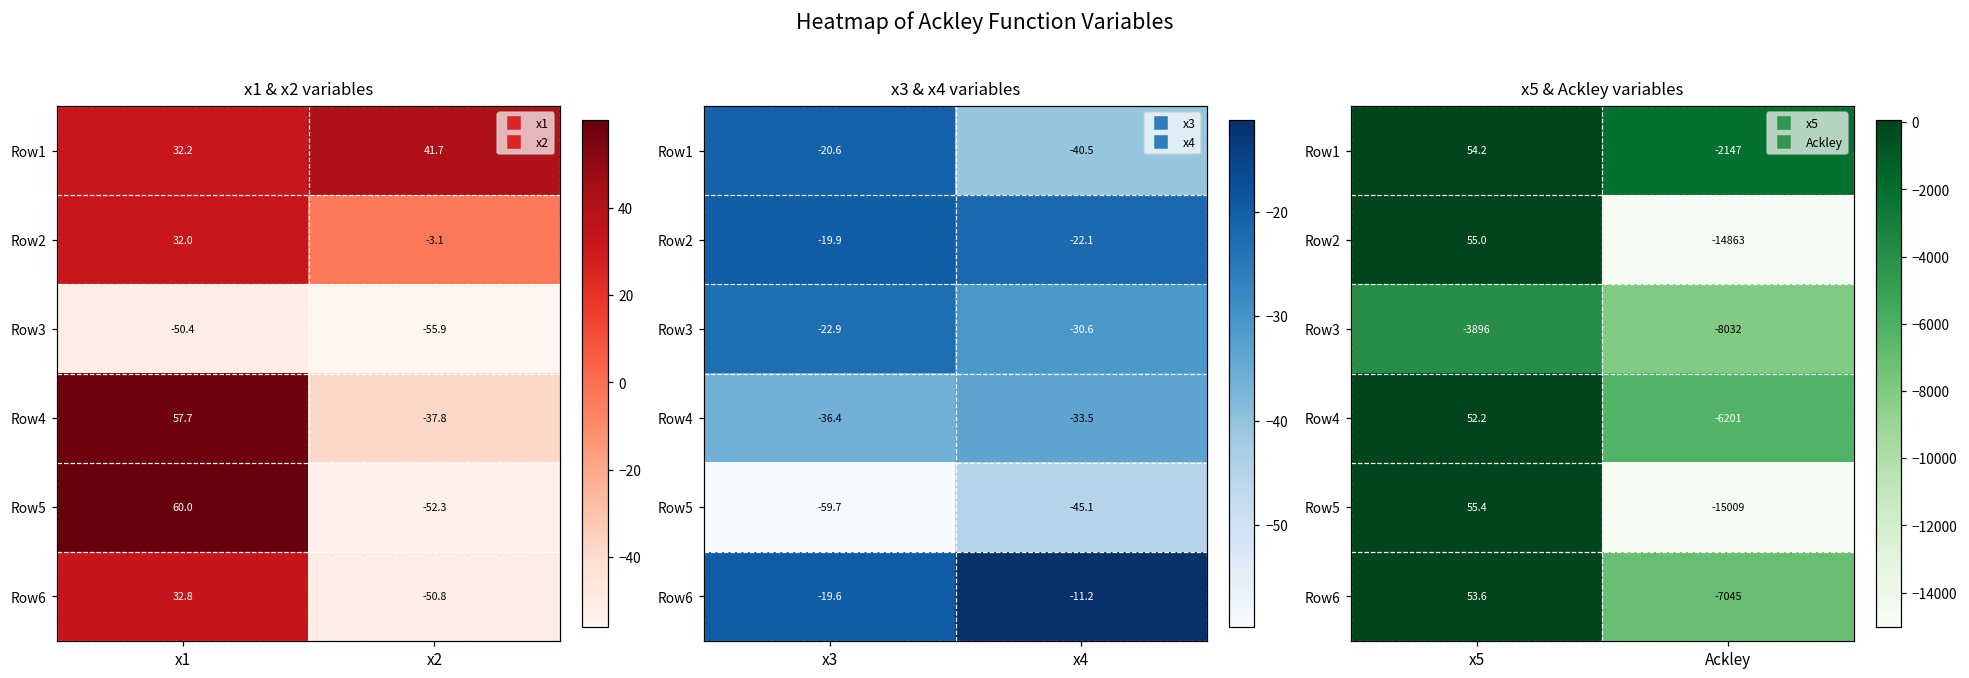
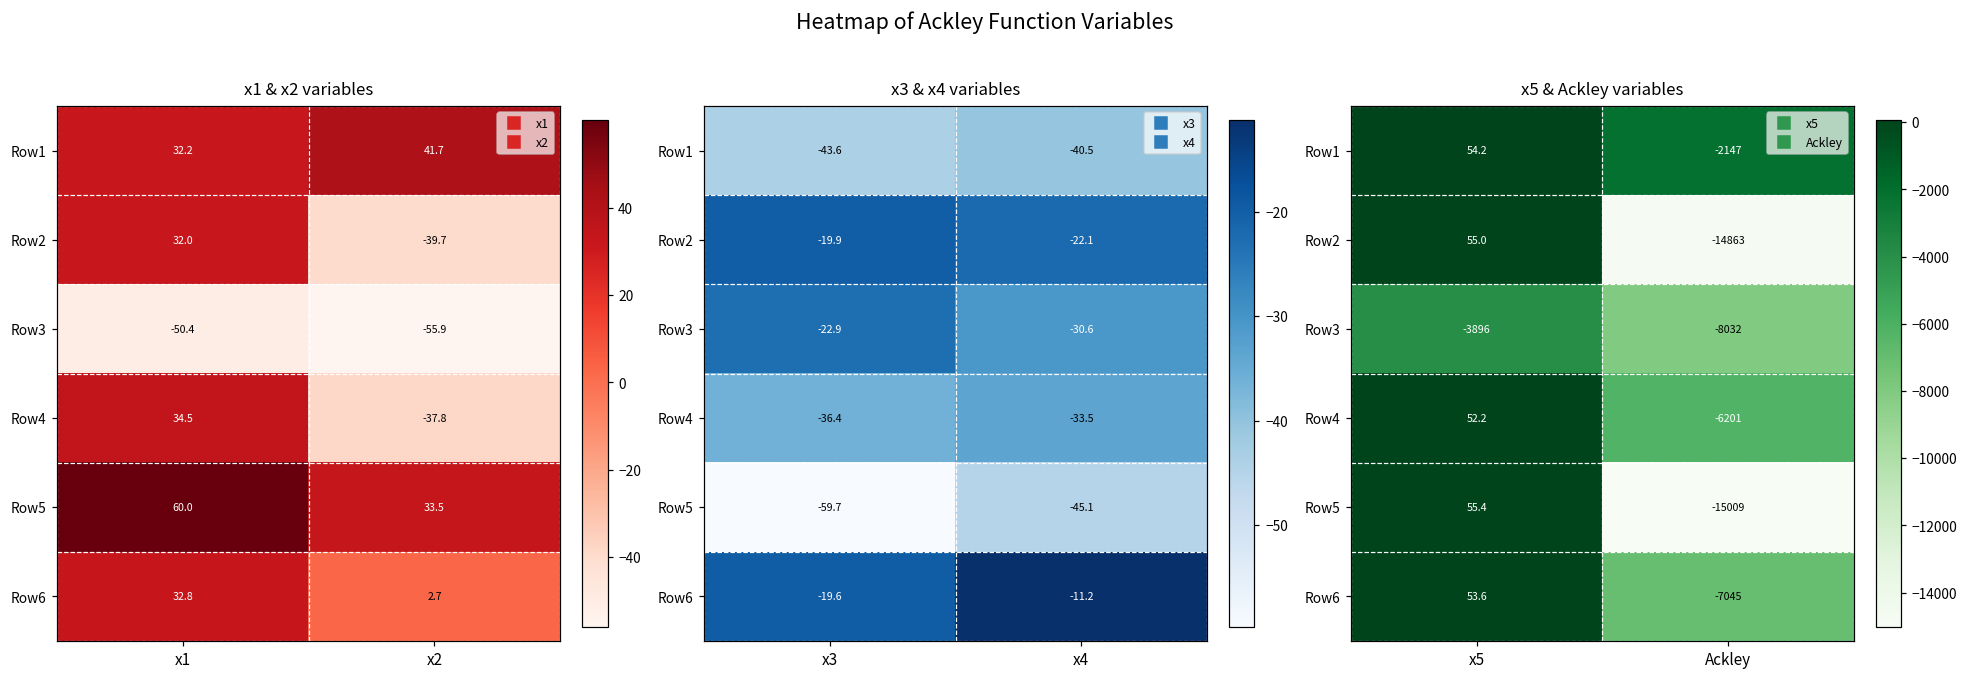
  {
    "x1 & x2 variables": {
      "Row1": {
        "x1": 32.2,
        "x2": 41.7
      },
      "Row2": {
        "x1": 32.0,
-       "x2": -3.1
+       "x2": -39.7
      },
      "Row3": {
        "x1": -50.4,
        "x2": -55.9
      },
      "Row4": {
-       "x1": 57.7,
+       "x1": 34.5,
        "x2": -37.8
      },
      "Row5": {
        "x1": 60.0,
-       "x2": -52.3
+       "x2": 33.5
      },
      "Row6": {
        "x1": 32.8,
-       "x2": -50.8
+       "x2": 2.7
      }
    },
    "x3 & x4 variables": {
      "Row1": {
-       "x3": -20.6,
+       "x3": -43.6,
        "x4": -40.5
      },
      "Row2": {
        "x3": -19.9,
        "x4": -22.1
      },
      "Row3": {
        "x3": -22.9,
        "x4": -30.6
      },
      "Row4": {
        "x3": -36.4,
        "x4": -33.5
      },
      "Row5": {
        "x3": -59.7,
        "x4": -45.1
      },
      "Row6": {
        "x3": -19.6,
        "x4": -11.2
      }
    },
    "x5 & Ackley variables": {
      "Row1": {
        "x5": 54.2,
        "Ackley": -2147
      },
      "Row2": {
        "x5": 55.0,
        "Ackley": -14863
      },
      "Row3": {
        "x5": -3896,
        "Ackley": -8032
      },
      "Row4": {
        "x5": 52.2,
        "Ackley": -6201
      },
      "Row5": {
        "x5": 55.4,
        "Ackley": -15009
      },
      "Row6": {
        "x5": 53.6,
        "Ackley": -7045
      }
    }
  }
